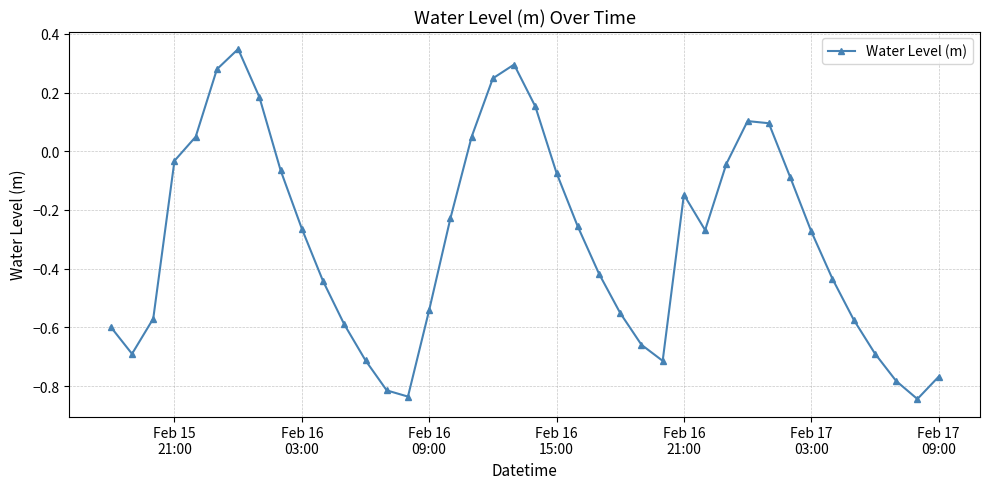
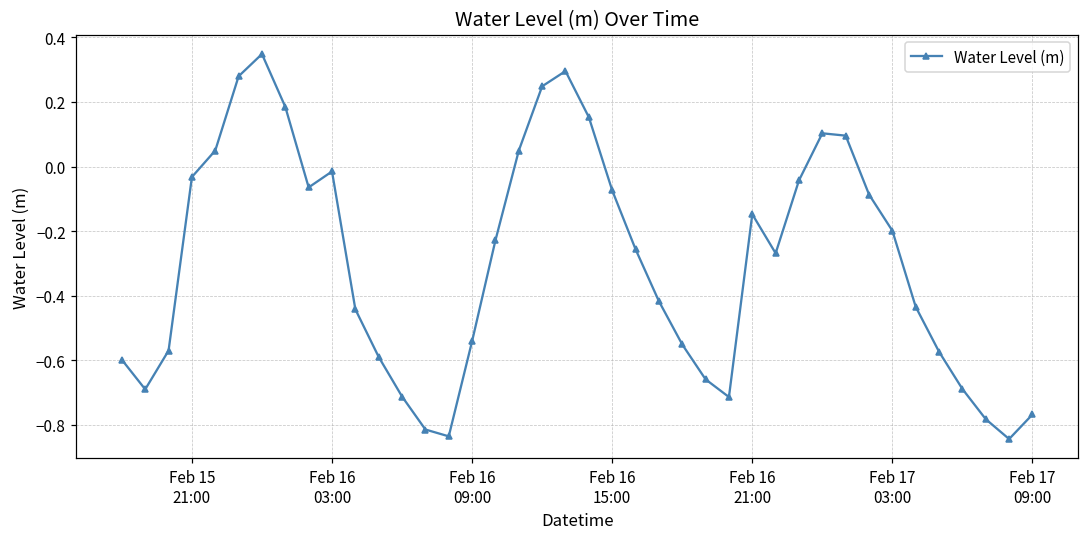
  {
    "Feb 15 21:00": -0.03,
-   "Feb 16 03:00": -0.26,
+   "Feb 16 03:00": -0.02,
    "Feb 16 09:00": -0.54,
    "Feb 16 15:00": -0.07,
    "Feb 16 21:00": -0.15,
-   "Feb 17 03:00": -0.27,
+   "Feb 17 03:00": -0.20,
    "Feb 17 09:00": -0.77
  }
